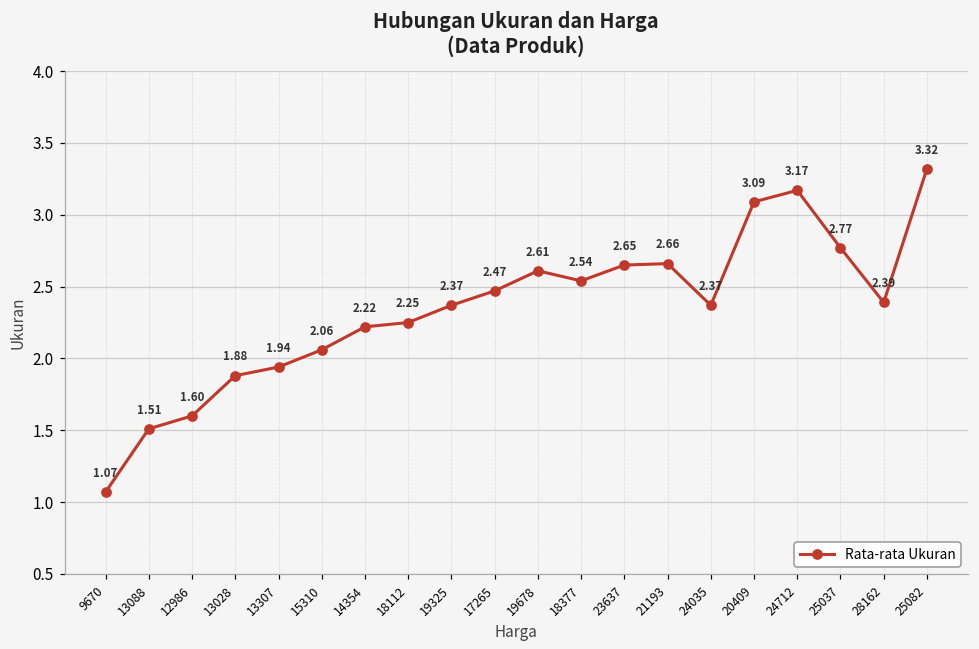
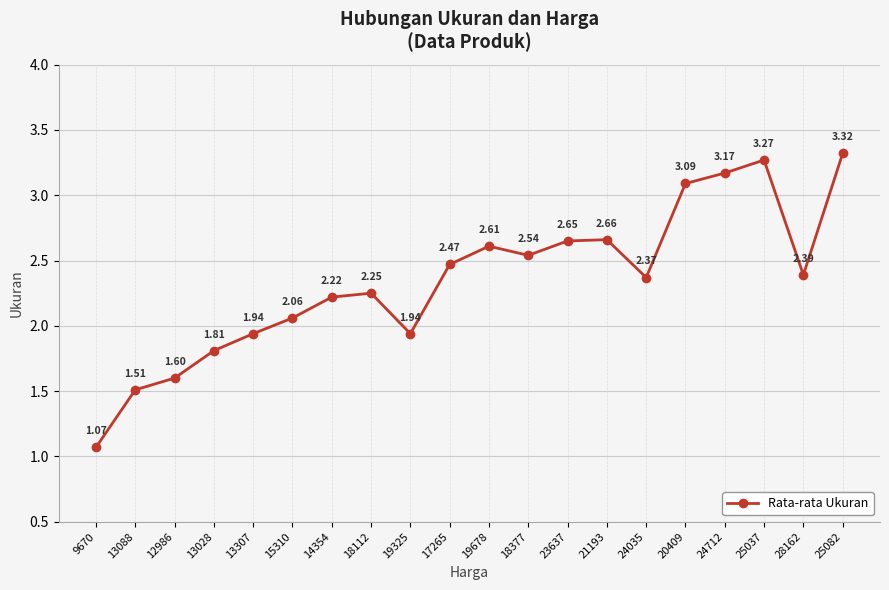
  {
    "9670": 1.07,
    "13088": 1.51,
    "12986": 1.60,
-   "13028": 1.88,
+   "13028": 1.81,
    "13307": 1.94,
    "15310": 2.06,
    "14354": 2.22,
    "18112": 2.25,
-   "19325": 2.37,
+   "19325": 1.94,
    "17265": 2.47,
    "19678": 2.61,
    "18377": 2.54,
    "23637": 2.65,
    "21193": 2.66,
    "24035": 2.37,
    "20409": 3.09,
    "24712": 3.17,
-   "25037": 2.77,
+   "25037": 3.27,
    "28162": 2.39,
    "25082": 3.32
  }
